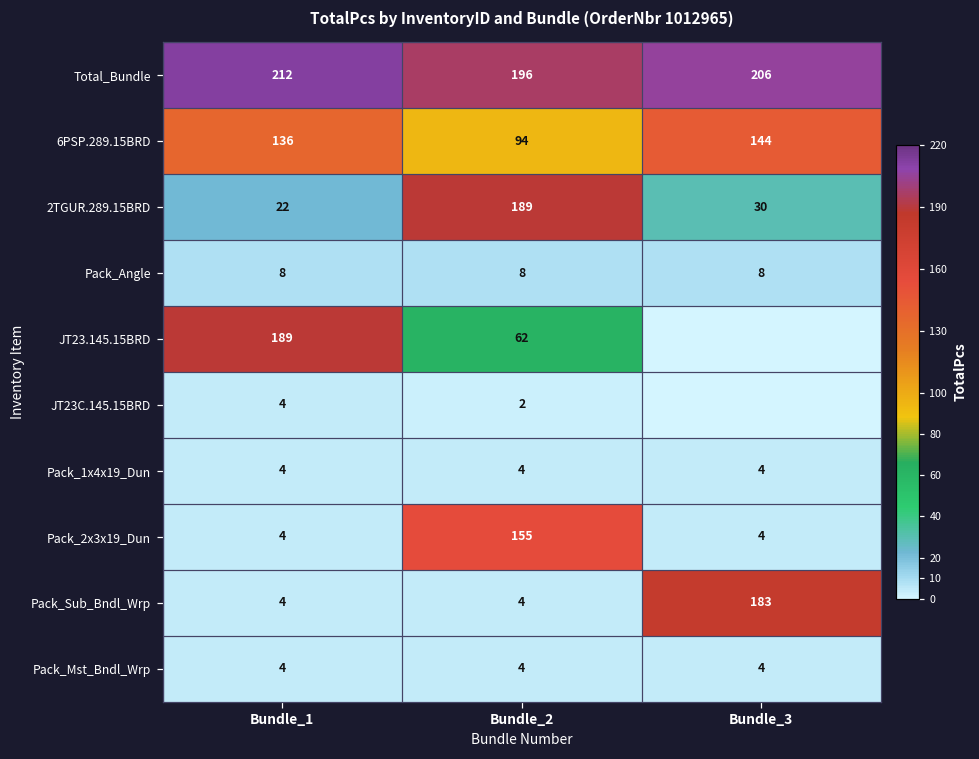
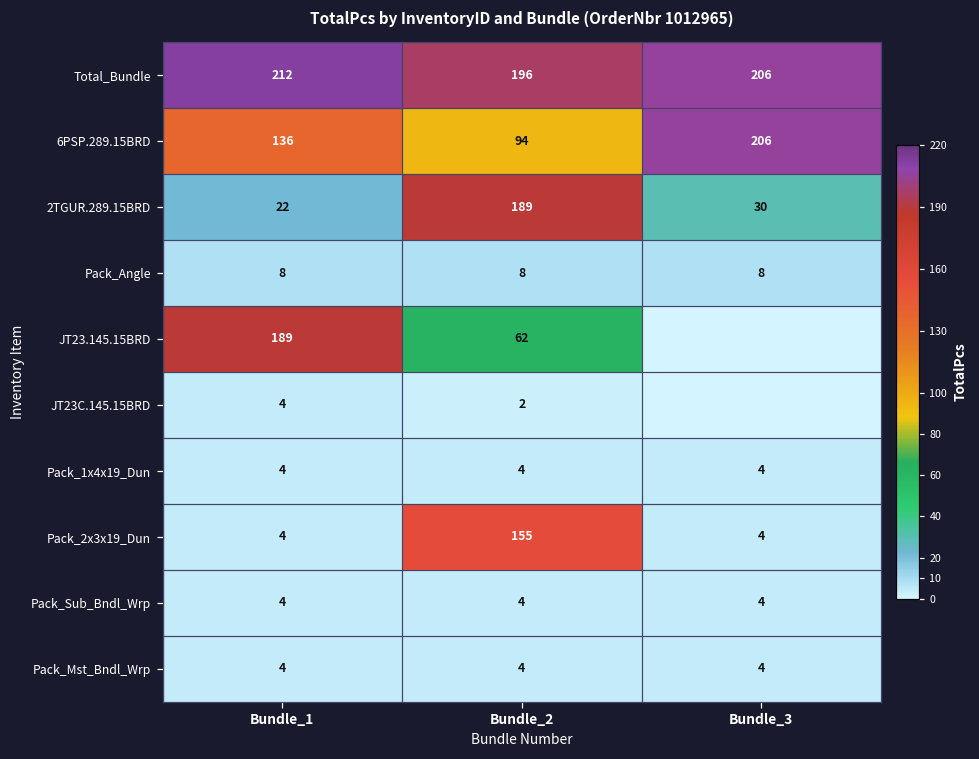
  {
    "Total_Bundle": {
      "Bundle_1": 212,
      "Bundle_2": 196,
      "Bundle_3": 206
    },
    "6PSP.289.15BRD": {
      "Bundle_1": 136,
      "Bundle_2": 94,
-     "Bundle_3": 144
+     "Bundle_3": 206
    },
    "2TGUR.289.15BRD": {
      "Bundle_1": 22,
      "Bundle_2": 189,
      "Bundle_3": 30
    },
    "Pack_Angle": {
      "Bundle_1": 8,
      "Bundle_2": 8,
      "Bundle_3": 8
    },
    "JT23.145.15BRD": {
      "Bundle_1": 189,
      "Bundle_2": 62
    },
    "JT23C.145.15BRD": {
      "Bundle_1": 4,
      "Bundle_2": 2
    },
    "Pack_1x4x19_Dun": {
      "Bundle_1": 4,
      "Bundle_2": 4,
      "Bundle_3": 4
    },
    "Pack_2x3x19_Dun": {
      "Bundle_1": 4,
      "Bundle_2": 155,
      "Bundle_3": 4
    },
    "Pack_Sub_Bndl_Wrp": {
      "Bundle_1": 4,
      "Bundle_2": 4,
-     "Bundle_3": 183
+     "Bundle_3": 4
    },
    "Pack_Mst_Bndl_Wrp": {
      "Bundle_1": 4,
      "Bundle_2": 4,
      "Bundle_3": 4
    }
  }
